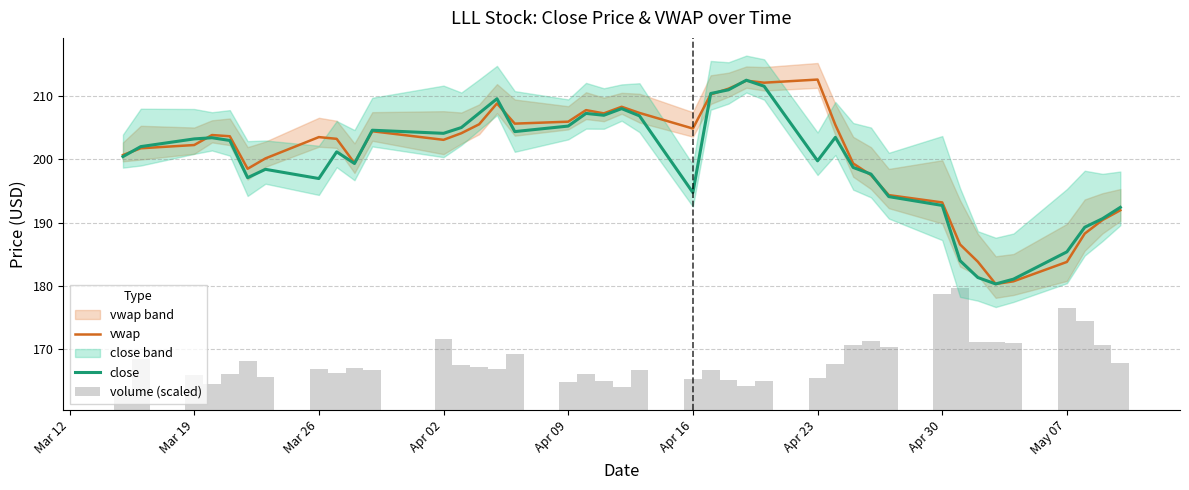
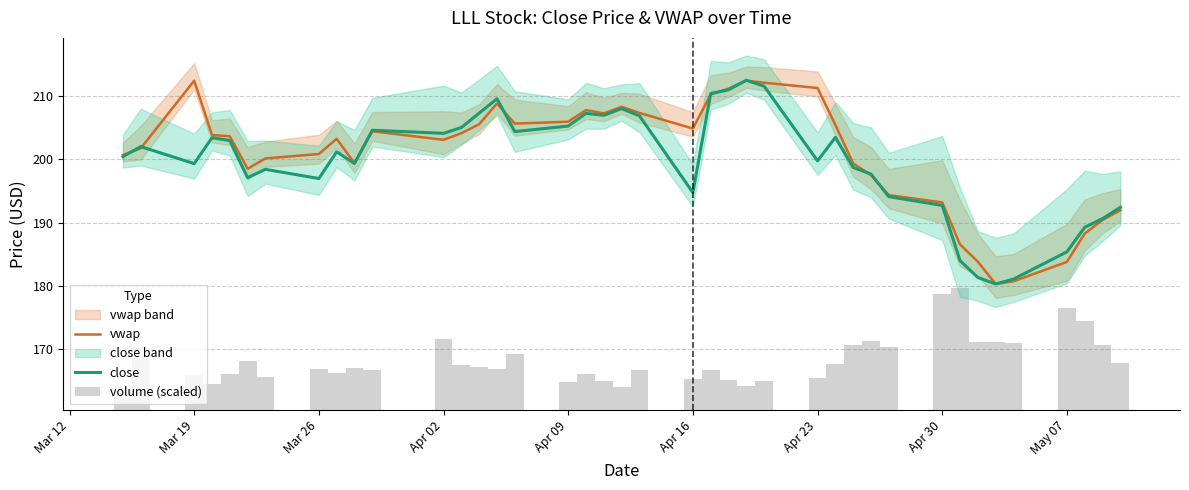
  {
    "vwap": {
-     "Mar 19": 202,
-     "Mar 26": 204,
+     "Mar 19": 212,
+     "Mar 26": 201,
      "Apr 02": 203,
      "Apr 09": 206,
      "Apr 16": 205,
-     "Apr 23": 213,
+     "Apr 23": 211,
      "Apr 30": 193,
      "May 07": 184
    },
    "close": {
-     "Mar 19": 203,
+     "Mar 19": 199,
      "Mar 26": 197,
      "Apr 02": 204,
      "Apr 09": 205,
      "Apr 16": 195,
      "Apr 23": 200,
      "Apr 30": 193,
      "May 07": 185
    }
  }
